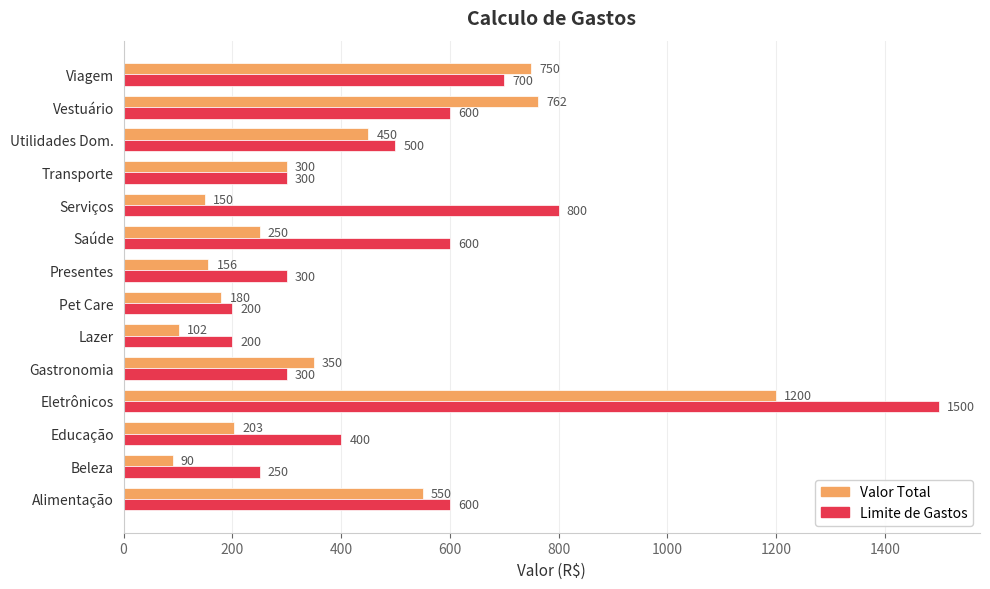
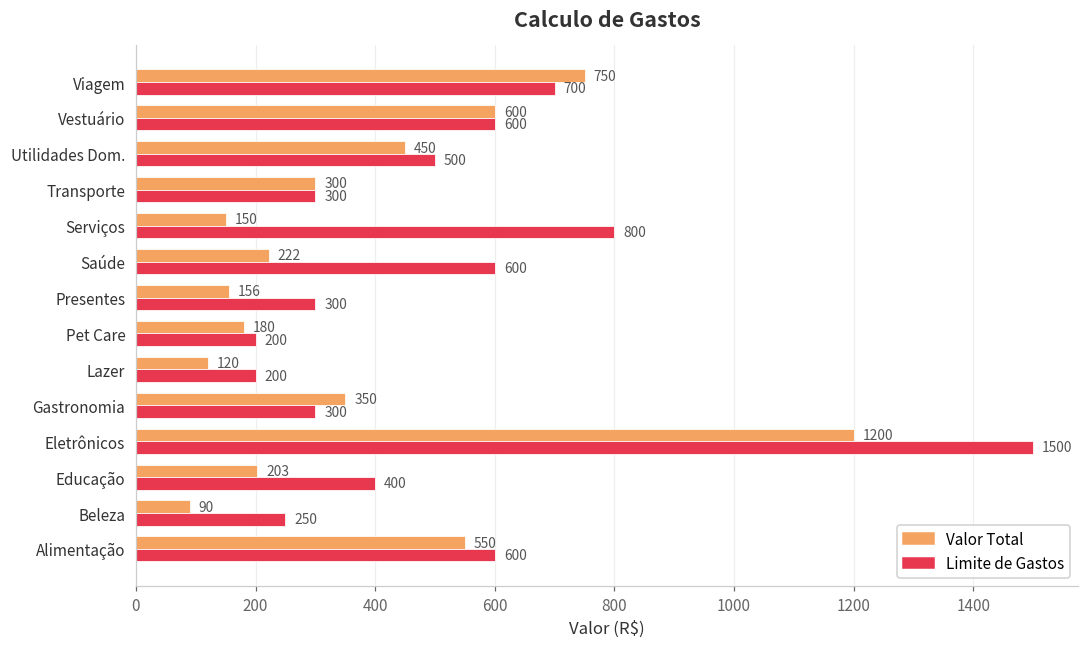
  {
    "Valor Total": {
      "Viagem": 750,
-     "Vestuário": 762,
+     "Vestuário": 600,
      "Utilidades Dom.": 450,
      "Transporte": 300,
      "Serviços": 150,
-     "Saúde": 250,
+     "Saúde": 222,
      "Presentes": 156,
      "Pet Care": 180,
-     "Lazer": 102,
+     "Lazer": 120,
      "Gastronomia": 350,
      "Eletrônicos": 1200,
      "Educação": 203,
      "Beleza": 90,
      "Alimentação": 550
    },
    "Limite de Gastos": {
      "Viagem": 700,
      "Vestuário": 600,
      "Utilidades Dom.": 500,
      "Transporte": 300,
      "Serviços": 800,
      "Saúde": 600,
      "Presentes": 300,
      "Pet Care": 200,
      "Lazer": 200,
      "Gastronomia": 300,
      "Eletrônicos": 1500,
      "Educação": 400,
      "Beleza": 250,
      "Alimentação": 600
    }
  }
